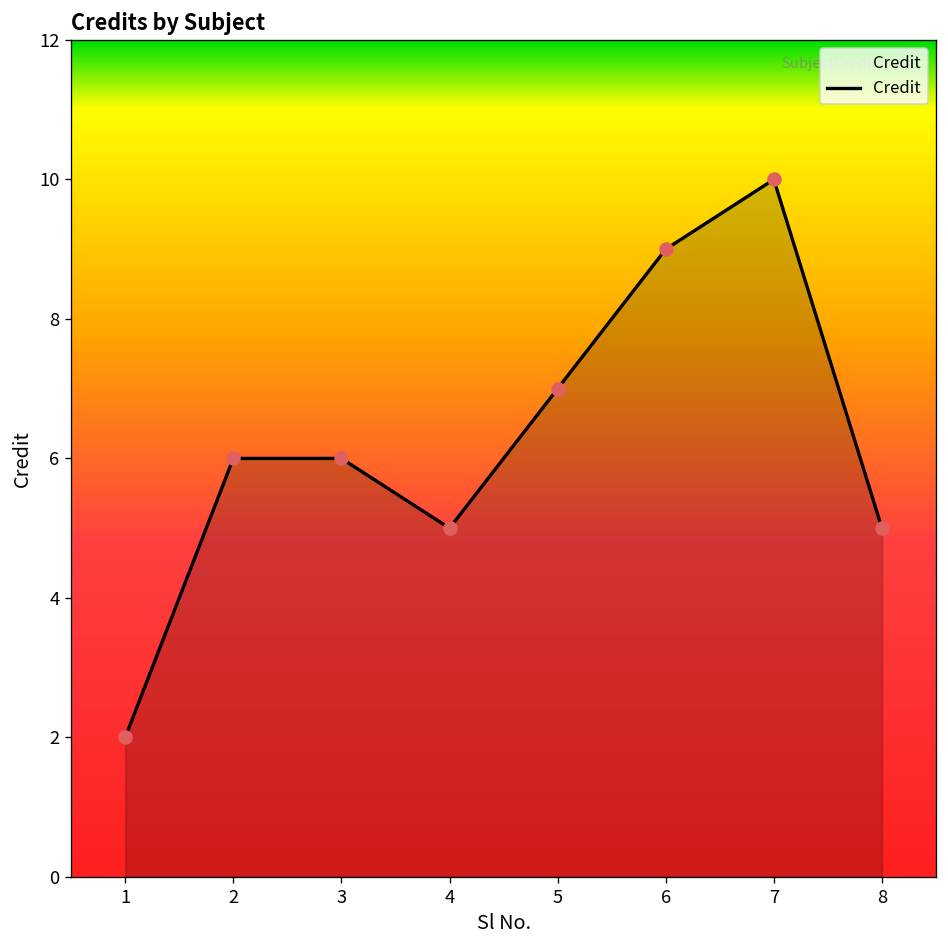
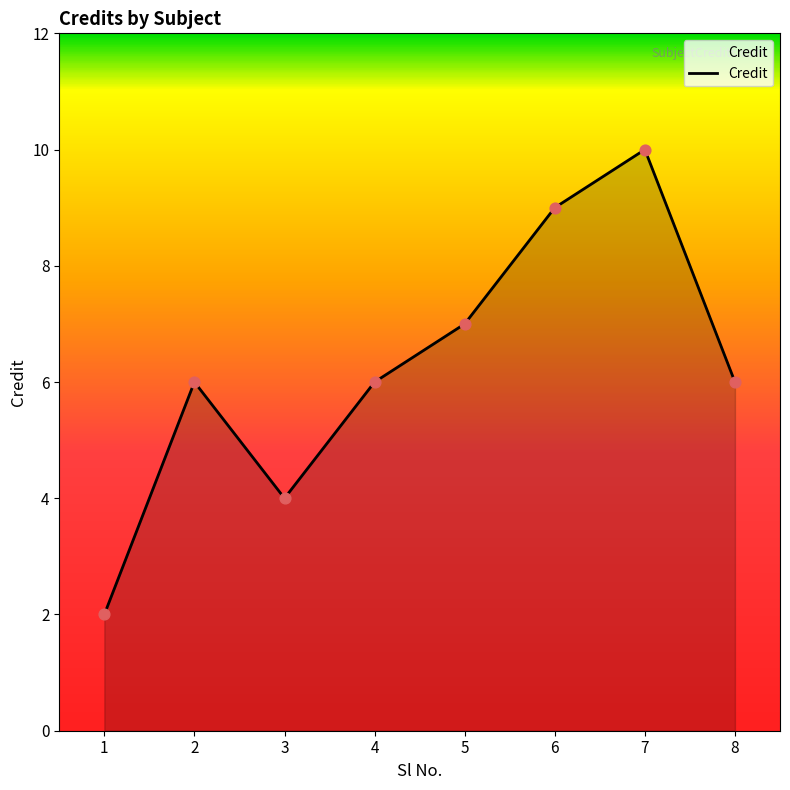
  {
    "1": 2,
    "2": 6,
-   "3": 6,
-   "4": 5,
+   "3": 4,
+   "4": 6,
    "5": 7,
    "6": 9,
    "7": 10,
-   "8": 5
+   "8": 6
  }
